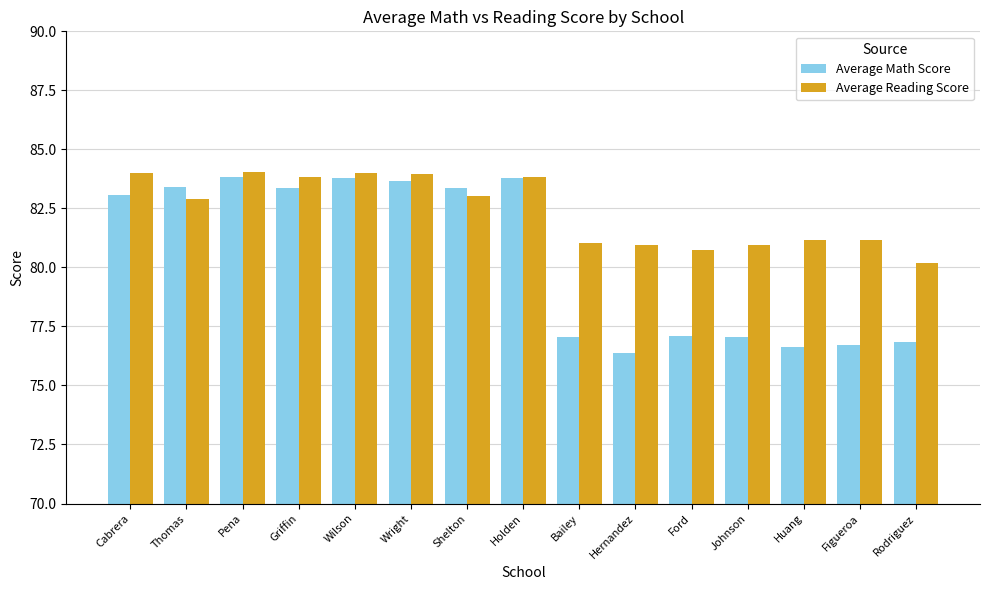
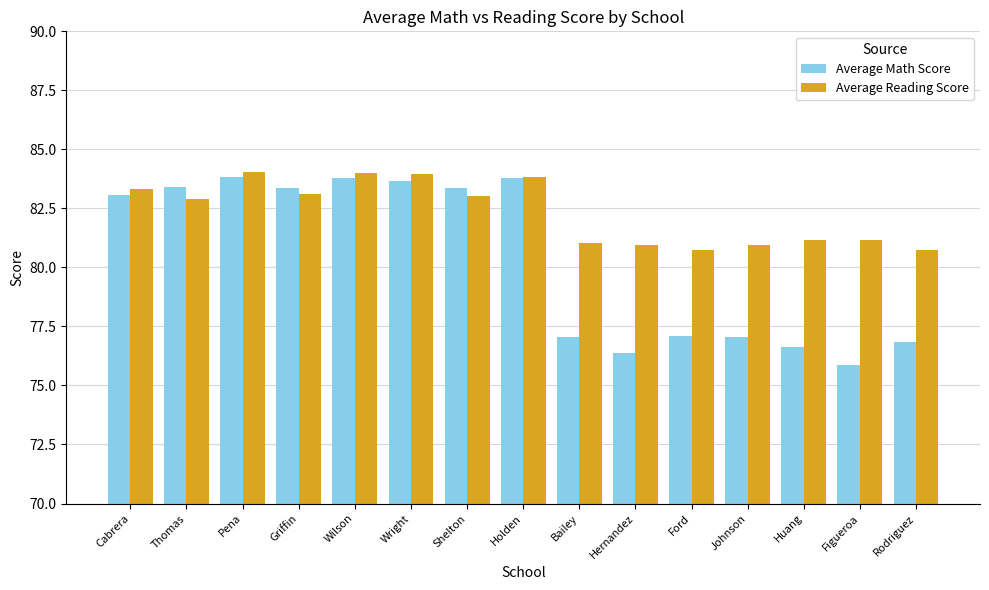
  {
    "Average Math Score": {
      "Cabrera": 83.1,
      "Thomas": 83.4,
      "Pena": 83.8,
      "Griffin": 83.4,
      "Wilson": 83.8,
      "Wright": 83.7,
      "Shelton": 83.4,
      "Holden": 83.8,
      "Bailey": 77.1,
      "Hernandez": 76.4,
      "Ford": 77.1,
      "Johnson": 77.1,
      "Huang": 76.6,
-     "Figueroa": 76.7,
+     "Figueroa": 75.9,
      "Rodriguez": 76.8
    },
    "Average Reading Score": {
-     "Cabrera": 84.0,
+     "Cabrera": 83.3,
      "Thomas": 82.9,
      "Pena": 84.0,
-     "Griffin": 83.8,
+     "Griffin": 83.1,
      "Wilson": 84.0,
      "Wright": 84.0,
      "Shelton": 83.0,
      "Holden": 83.8,
      "Bailey": 81.0,
      "Hernandez": 80.9,
      "Ford": 80.8,
      "Johnson": 81.0,
      "Huang": 81.2,
      "Figueroa": 81.2,
-     "Rodriguez": 80.2
+     "Rodriguez": 80.7
    }
  }
